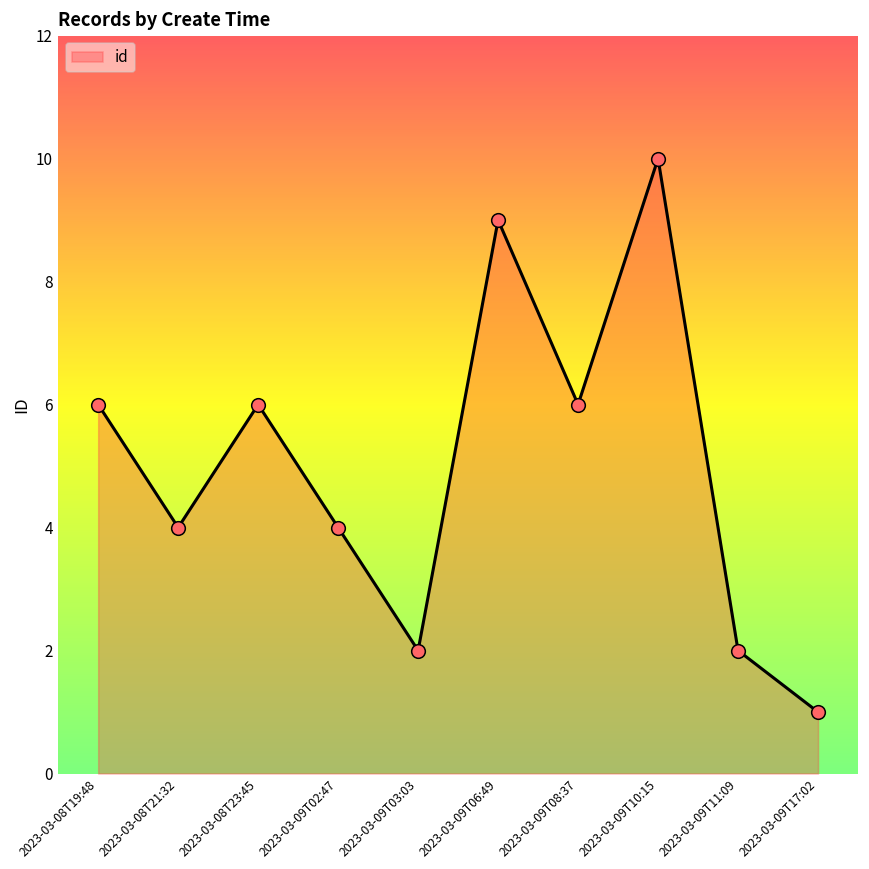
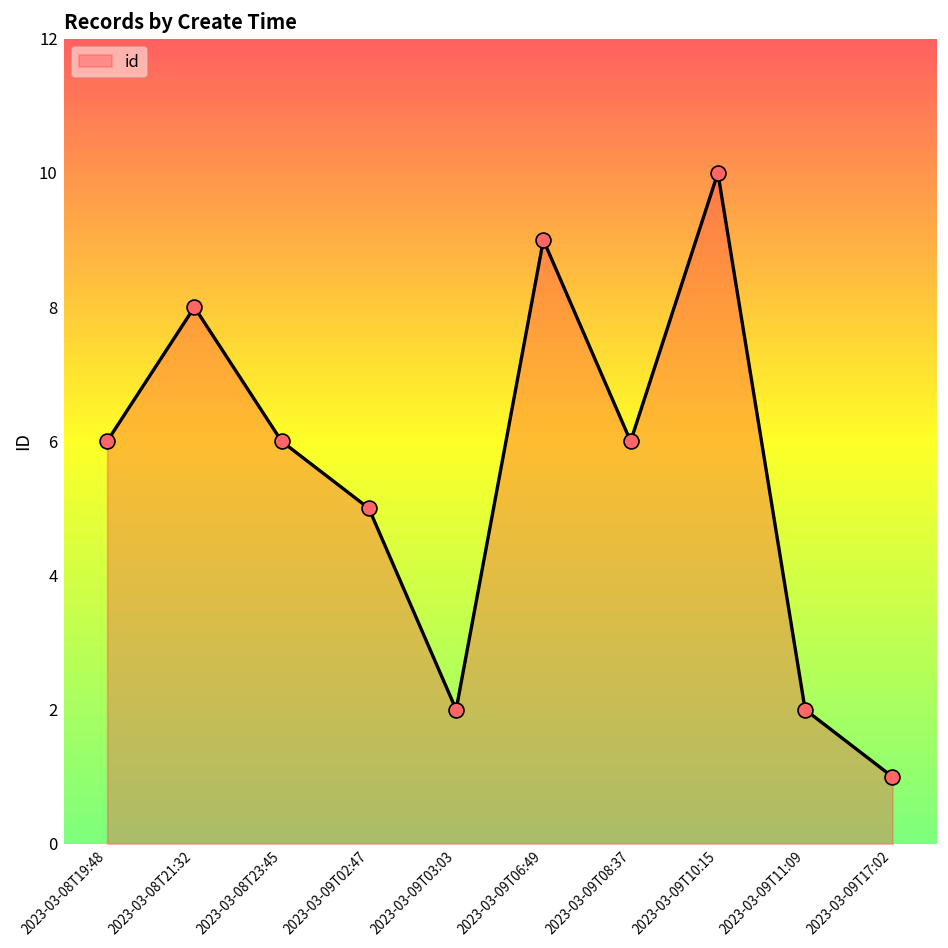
  {
    "2023-03-08T19:48": 6,
-   "2023-03-08T21:32": 4,
+   "2023-03-08T21:32": 8,
    "2023-03-08T23:45": 6,
-   "2023-03-09T02:47": 4,
+   "2023-03-09T02:47": 5,
    "2023-03-09T03:03": 2,
    "2023-03-09T06:49": 9,
    "2023-03-09T08:37": 6,
    "2023-03-09T10:15": 10,
    "2023-03-09T11:09": 2,
    "2023-03-09T17:02": 1
  }
